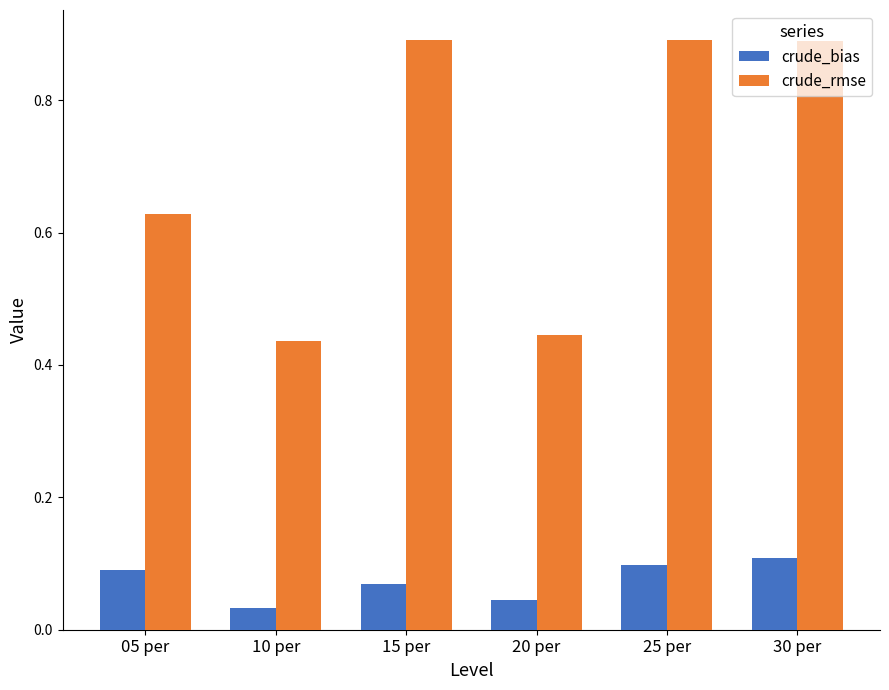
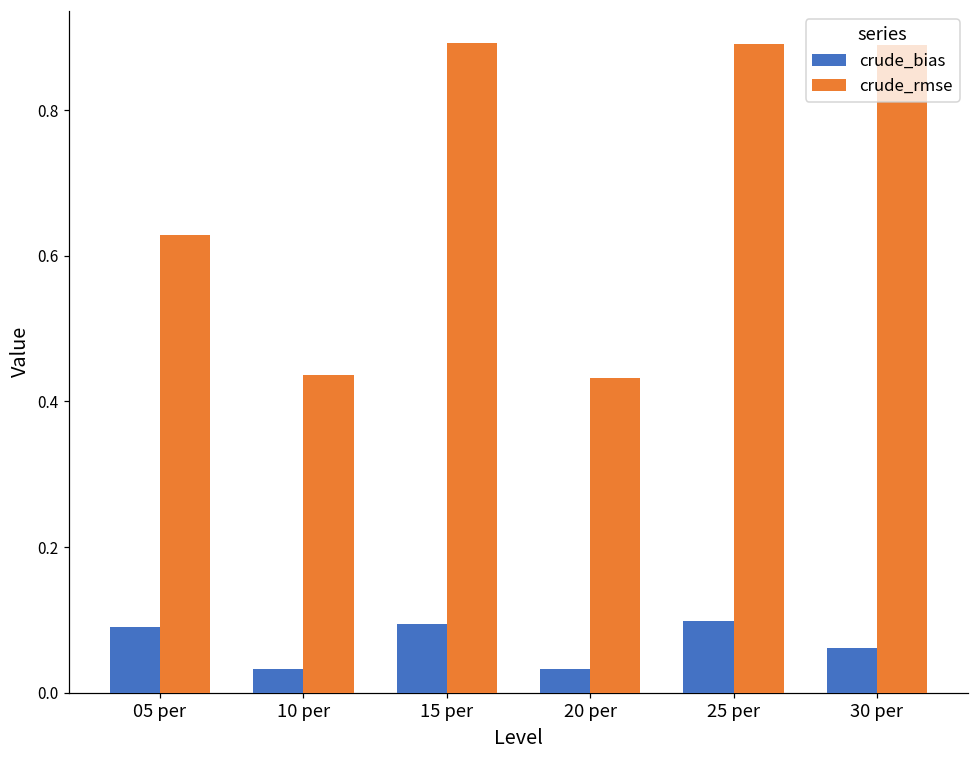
  {
    "crude_bias": {
      "05 per": 0.09,
      "10 per": 0.03,
-     "15 per": 0.07,
-     "20 per": 0.04,
+     "15 per": 0.09,
+     "20 per": 0.03,
      "25 per": 0.10,
-     "30 per": 0.11
+     "30 per": 0.06
    },
    "crude_rmse": {
      "05 per": 0.63,
      "10 per": 0.44,
      "15 per": 0.89,
-     "20 per": 0.45,
+     "20 per": 0.43,
      "25 per": 0.89
    }
  }
